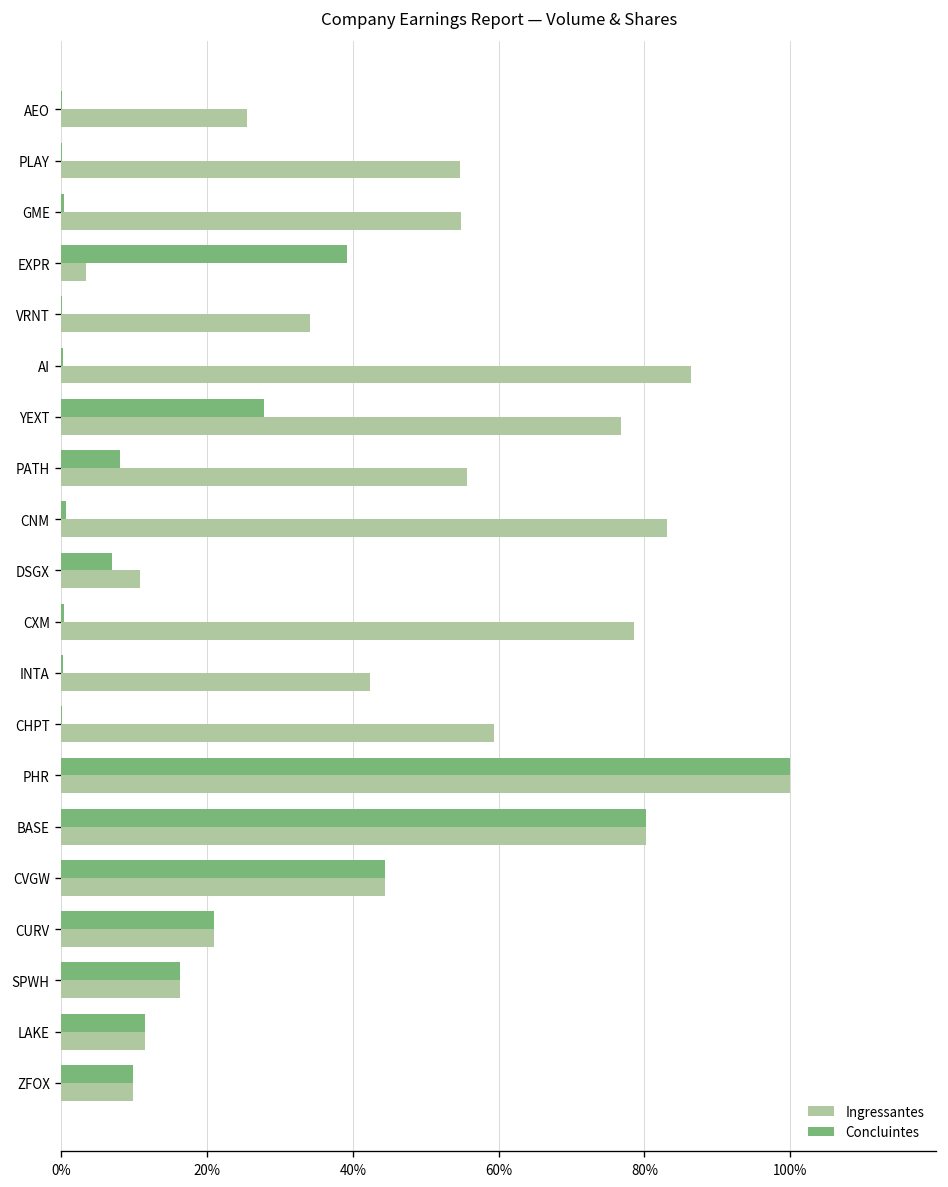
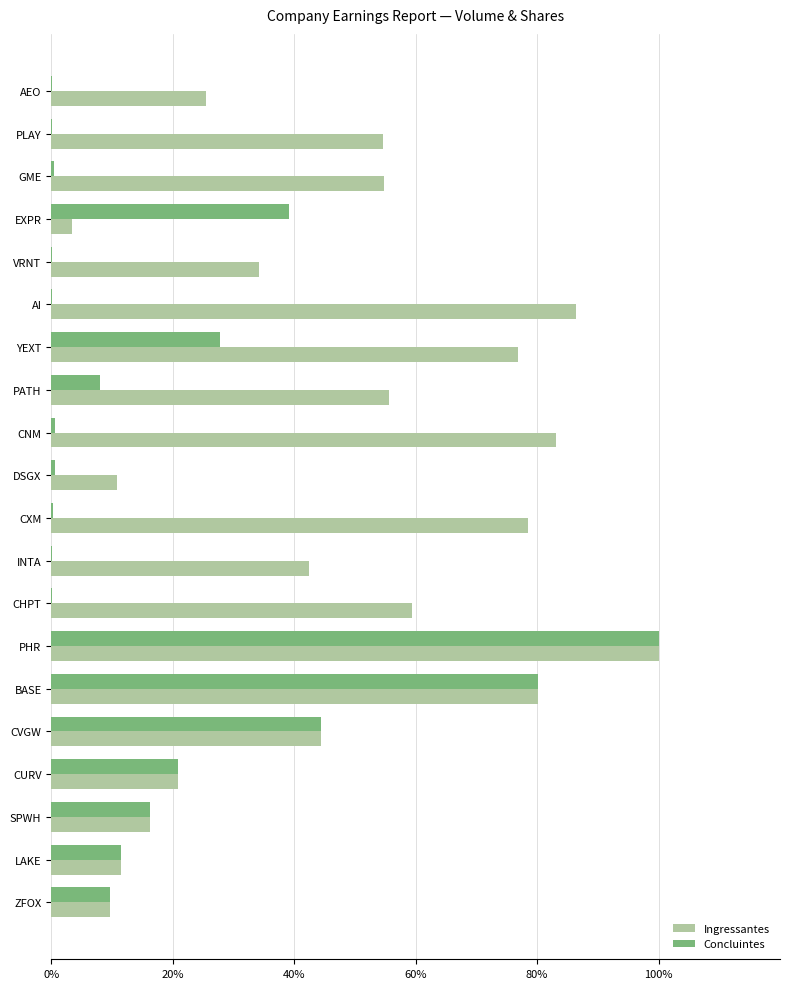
  {
    "Ingressantes": {
      "AEO": "26%",
      "PLAY": "55%",
      "GME": "55%",
      "EXPR": "3%",
      "VRNT": "34%",
      "AI": "86%",
      "YEXT": "77%",
      "PATH": "56%",
      "CNM": "83%",
      "DSGX": "11%",
      "CXM": "79%",
      "INTA": "42%",
      "CHPT": "59%",
      "PHR": "100%",
      "BASE": "80%",
      "CVGW": "44%",
      "CURV": "21%",
      "SPWH": "16%",
      "LAKE": "11%",
      "ZFOX": "10%"
    },
    "Concluintes": {
      "EXPR": "39%",
      "YEXT": "28%",
      "PATH": "8%",
      "CNM": "1%",
-     "DSGX": "7%",
+     "DSGX": "1%",
      "PHR": "100%",
      "BASE": "80%",
      "CVGW": "44%",
      "CURV": "21%",
      "SPWH": "16%",
      "LAKE": "11%",
      "ZFOX": "10%"
    }
  }
